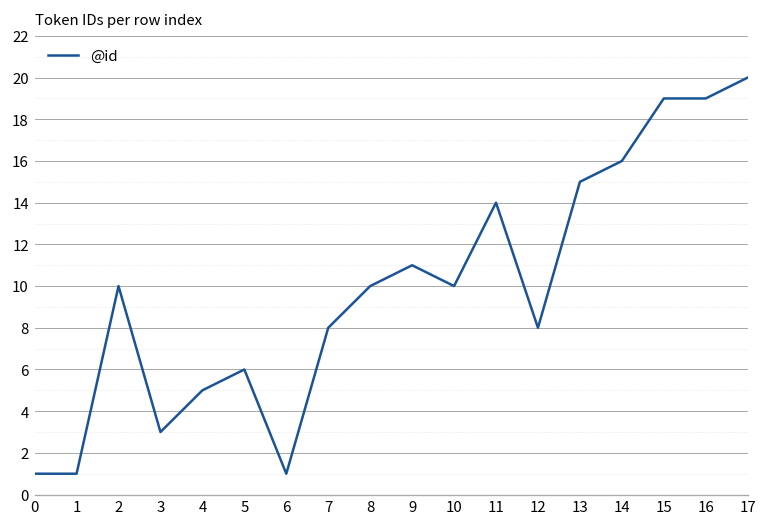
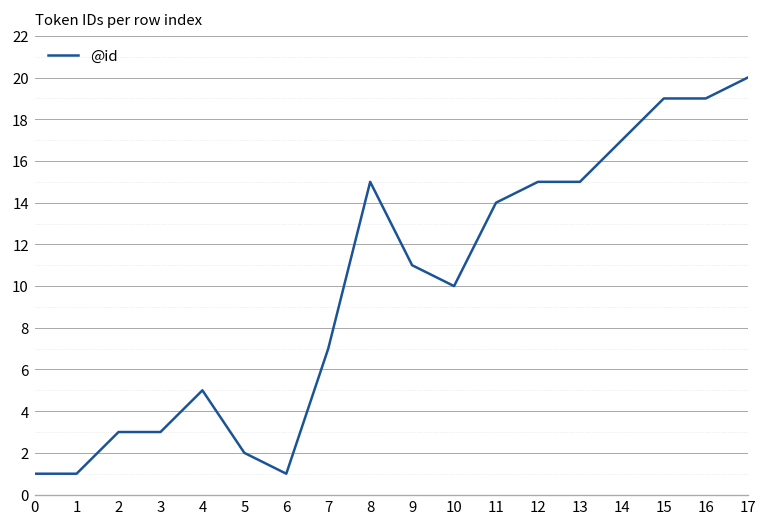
  {
    "0": 1,
    "1": 1,
-   "2": 10,
+   "2": 3,
    "3": 3,
    "4": 5,
-   "5": 6,
+   "5": 2,
    "6": 1,
-   "7": 8,
-   "8": 10,
+   "7": 7,
+   "8": 15,
    "9": 11,
    "10": 10,
    "11": 14,
-   "12": 8,
+   "12": 15,
    "13": 15,
-   "14": 16,
+   "14": 17,
    "15": 19,
    "16": 19,
    "17": 20
  }
